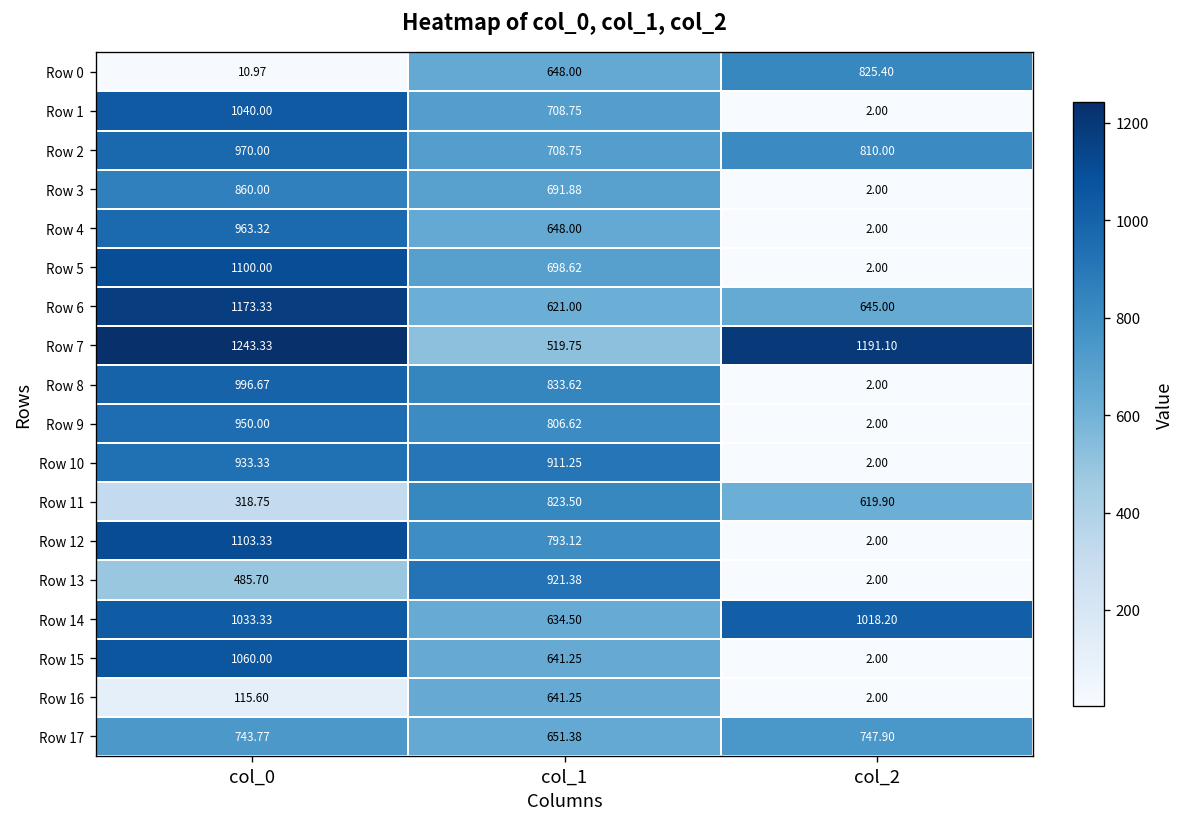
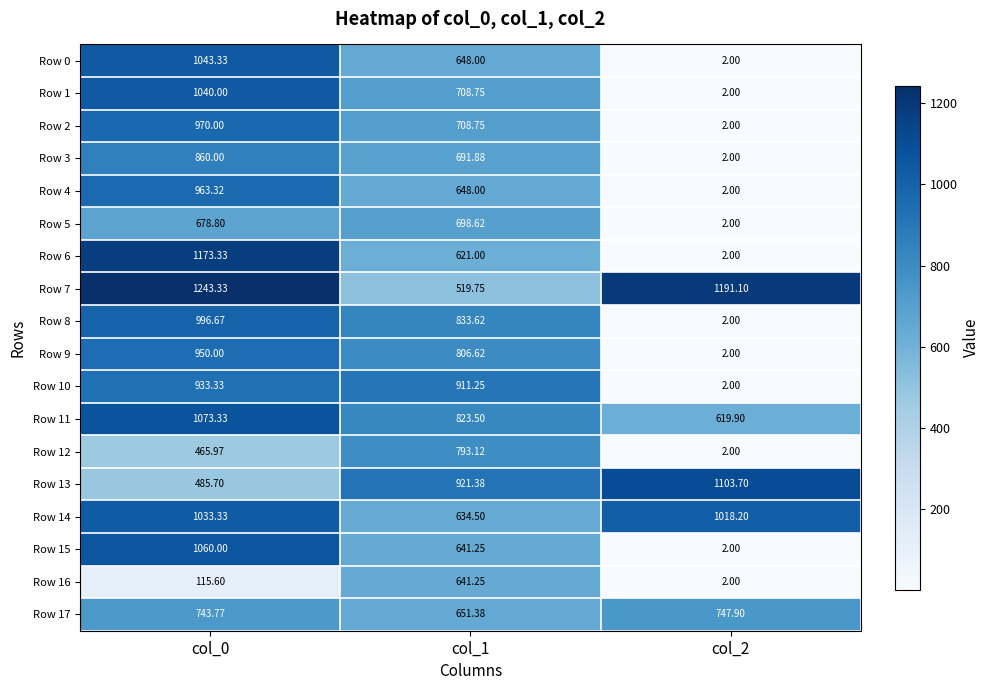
  {
    "Row 0": {
-     "col_0": 10.97,
+     "col_0": 1043.33,
      "col_1": 648.00,
-     "col_2": 825.40
+     "col_2": 2.00
    },
    "Row 1": {
      "col_0": 1040.00,
      "col_1": 708.75,
      "col_2": 2.00
    },
    "Row 2": {
      "col_0": 970.00,
      "col_1": 708.75,
-     "col_2": 810.00
+     "col_2": 2.00
    },
    "Row 3": {
      "col_0": 860.00,
      "col_1": 691.88,
      "col_2": 2.00
    },
    "Row 4": {
      "col_0": 963.32,
      "col_1": 648.00,
      "col_2": 2.00
    },
    "Row 5": {
-     "col_0": 1100.00,
+     "col_0": 678.80,
      "col_1": 698.62,
      "col_2": 2.00
    },
    "Row 6": {
      "col_0": 1173.33,
      "col_1": 621.00,
-     "col_2": 645.00
+     "col_2": 2.00
    },
    "Row 7": {
      "col_0": 1243.33,
      "col_1": 519.75,
      "col_2": 1191.10
    },
    "Row 8": {
      "col_0": 996.67,
      "col_1": 833.62,
      "col_2": 2.00
    },
    "Row 9": {
      "col_0": 950.00,
      "col_1": 806.62,
      "col_2": 2.00
    },
    "Row 10": {
      "col_0": 933.33,
      "col_1": 911.25,
      "col_2": 2.00
    },
    "Row 11": {
-     "col_0": 318.75,
+     "col_0": 1073.33,
      "col_1": 823.50,
      "col_2": 619.90
    },
    "Row 12": {
-     "col_0": 1103.33,
+     "col_0": 465.97,
      "col_1": 793.12,
      "col_2": 2.00
    },
    "Row 13": {
      "col_0": 485.70,
      "col_1": 921.38,
-     "col_2": 2.00
+     "col_2": 1103.70
    },
    "Row 14": {
      "col_0": 1033.33,
      "col_1": 634.50,
      "col_2": 1018.20
    },
    "Row 15": {
      "col_0": 1060.00,
      "col_1": 641.25,
      "col_2": 2.00
    },
    "Row 16": {
      "col_0": 115.60,
      "col_1": 641.25,
      "col_2": 2.00
    },
    "Row 17": {
      "col_0": 743.77,
      "col_1": 651.38,
      "col_2": 747.90
    }
  }
